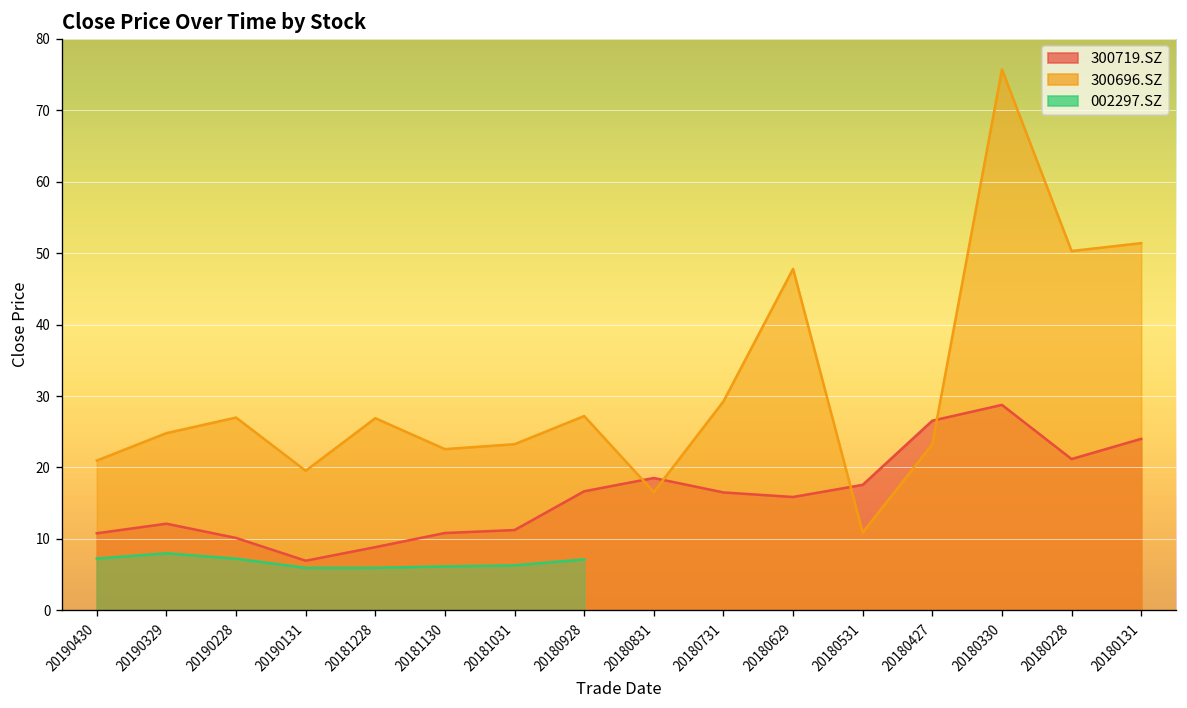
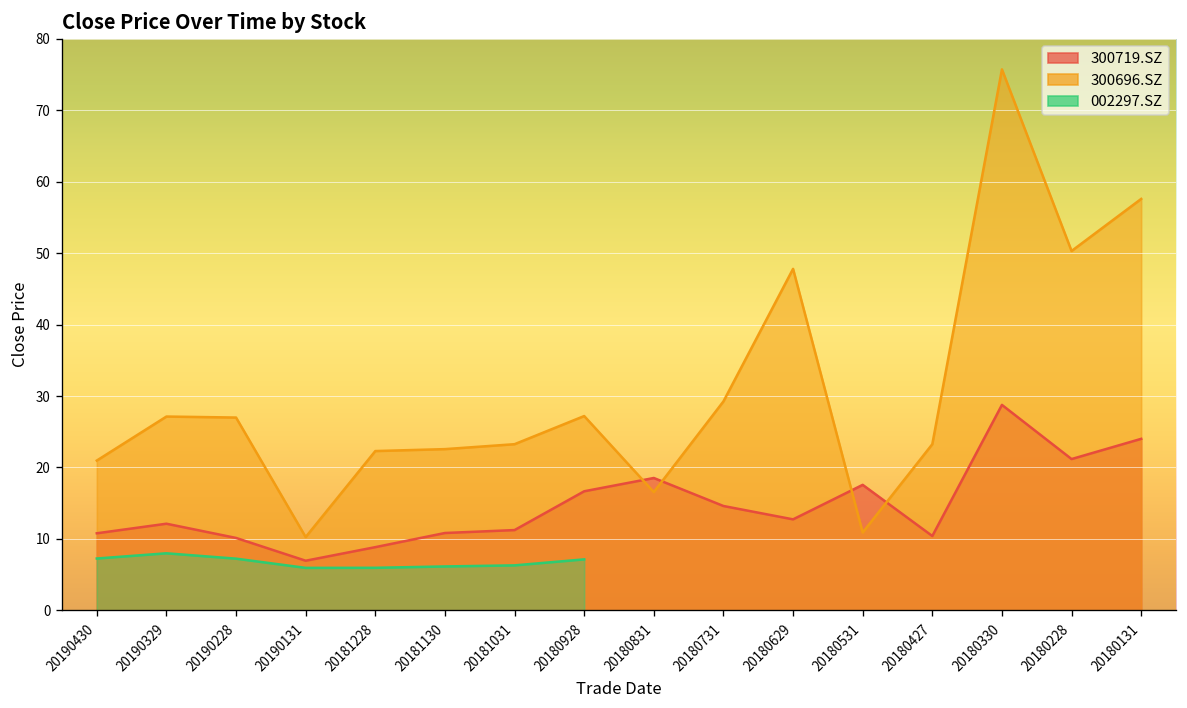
  {
    "300719.SZ": {
      "20190430": 11,
      "20190329": 12,
      "20190228": 10,
      "20190131": 7,
      "20181228": 9,
      "20181130": 11,
      "20181031": 11,
      "20180928": 17,
      "20180831": 19,
-     "20180731": 17,
-     "20180629": 16,
+     "20180731": 15,
+     "20180629": 13,
      "20180531": 18,
-     "20180427": 27,
+     "20180427": 10,
      "20180330": 29,
      "20180228": 21,
      "20180131": 24
    },
    "300696.SZ": {
      "20190430": 21,
-     "20190329": 25,
+     "20190329": 27,
      "20190228": 27,
-     "20190131": 20,
-     "20181228": 27,
+     "20190131": 10,
+     "20181228": 22,
      "20181130": 23,
      "20181031": 23,
      "20180928": 27,
      "20180831": 17,
      "20180731": 29,
      "20180629": 48,
      "20180531": 11,
      "20180427": 23,
      "20180330": 76,
      "20180228": 50,
-     "20180131": 51
+     "20180131": 58
    },
    "002297.SZ": {
      "20190430": 7,
      "20190329": 8,
      "20190228": 7,
      "20190131": 6,
      "20181228": 6,
      "20181130": 6,
      "20181031": 6,
      "20180928": 7
    }
  }
